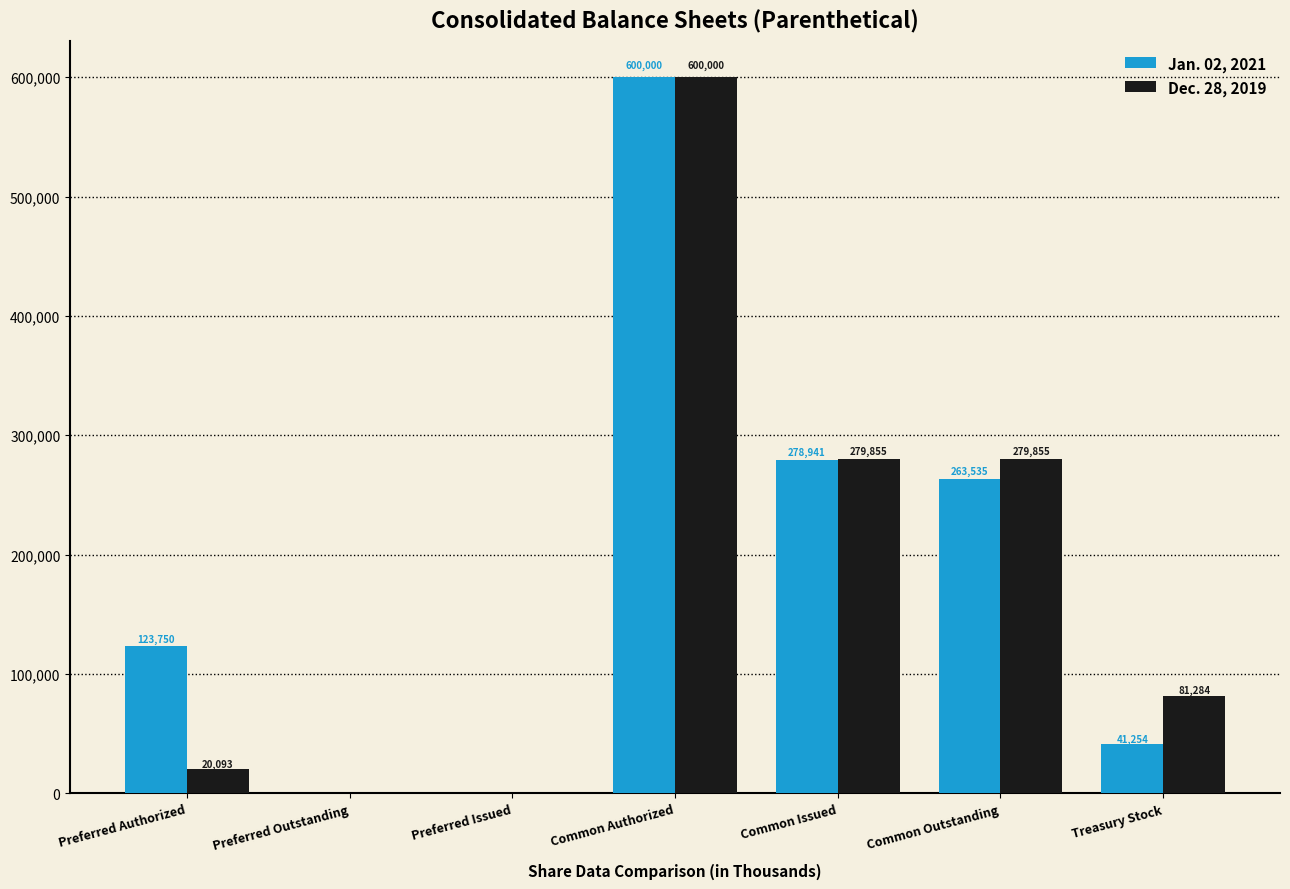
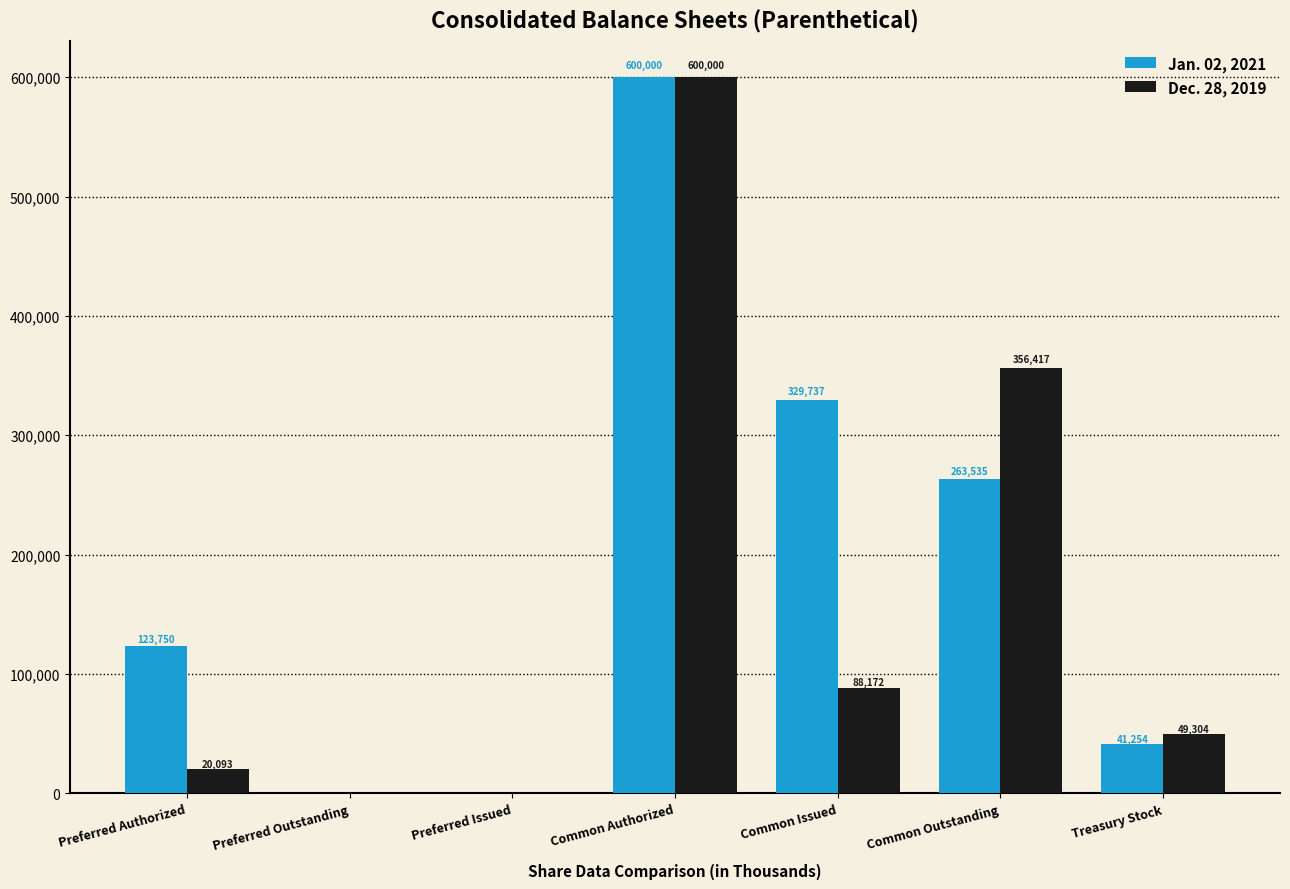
  {
    "Jan. 02, 2021": {
      "Preferred Authorized": "123,750",
      "Common Authorized": "600,000",
-     "Common Issued": "278,941",
+     "Common Issued": "329,737",
      "Common Outstanding": "263,535",
      "Treasury Stock": "41,254"
    },
    "Dec. 28, 2019": {
      "Preferred Authorized": "20,093",
      "Common Authorized": "600,000",
-     "Common Issued": "279,855",
-     "Common Outstanding": "279,855",
-     "Treasury Stock": "81,284"
+     "Common Issued": "88,172",
+     "Common Outstanding": "356,417",
+     "Treasury Stock": "49,304"
    }
  }
